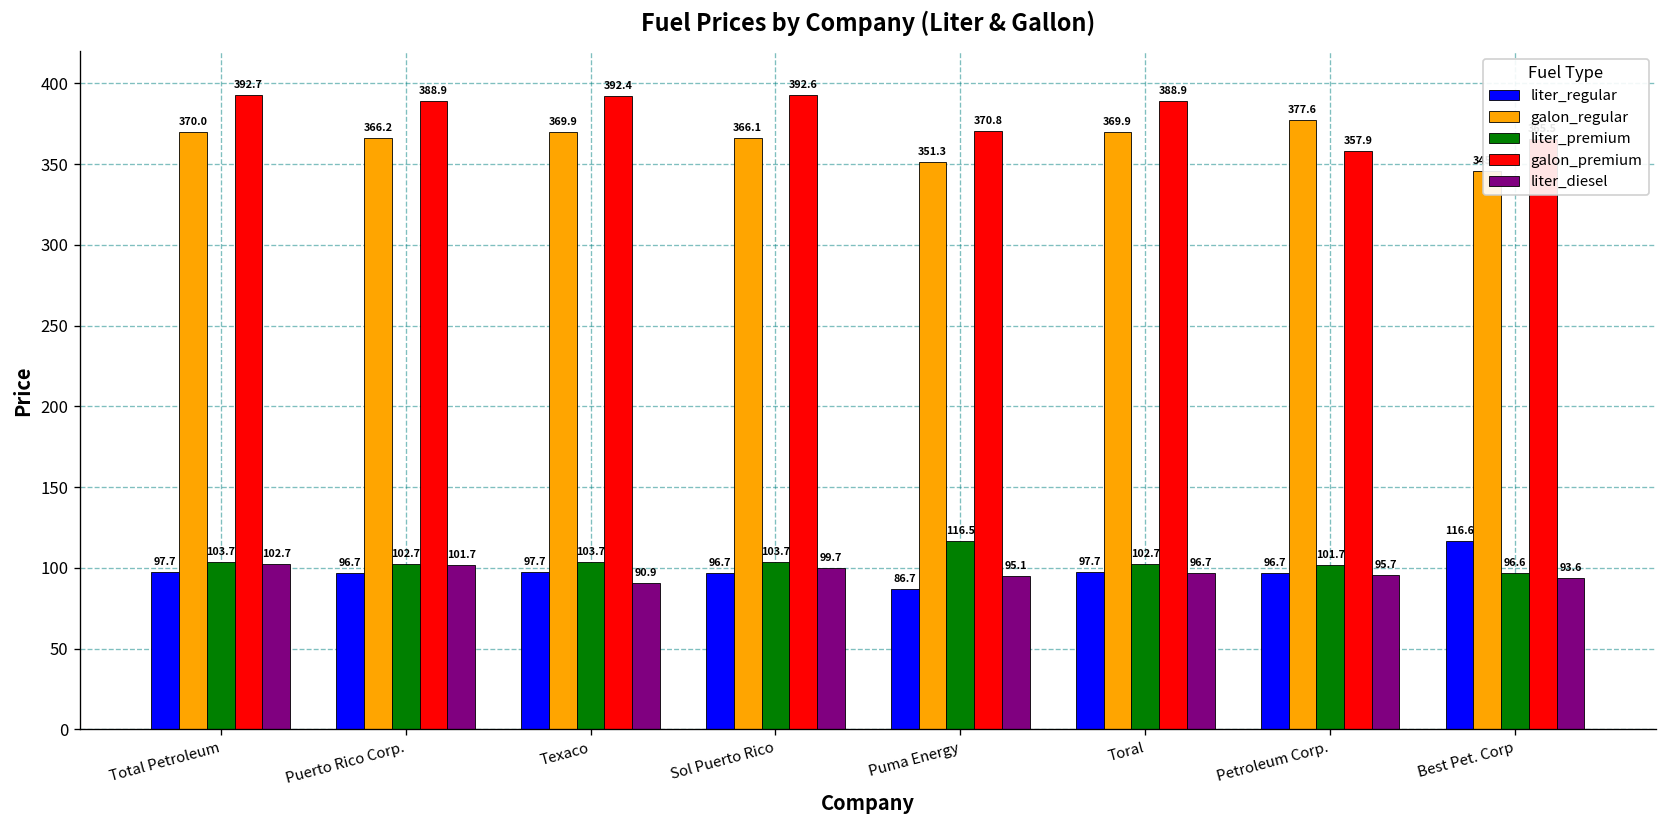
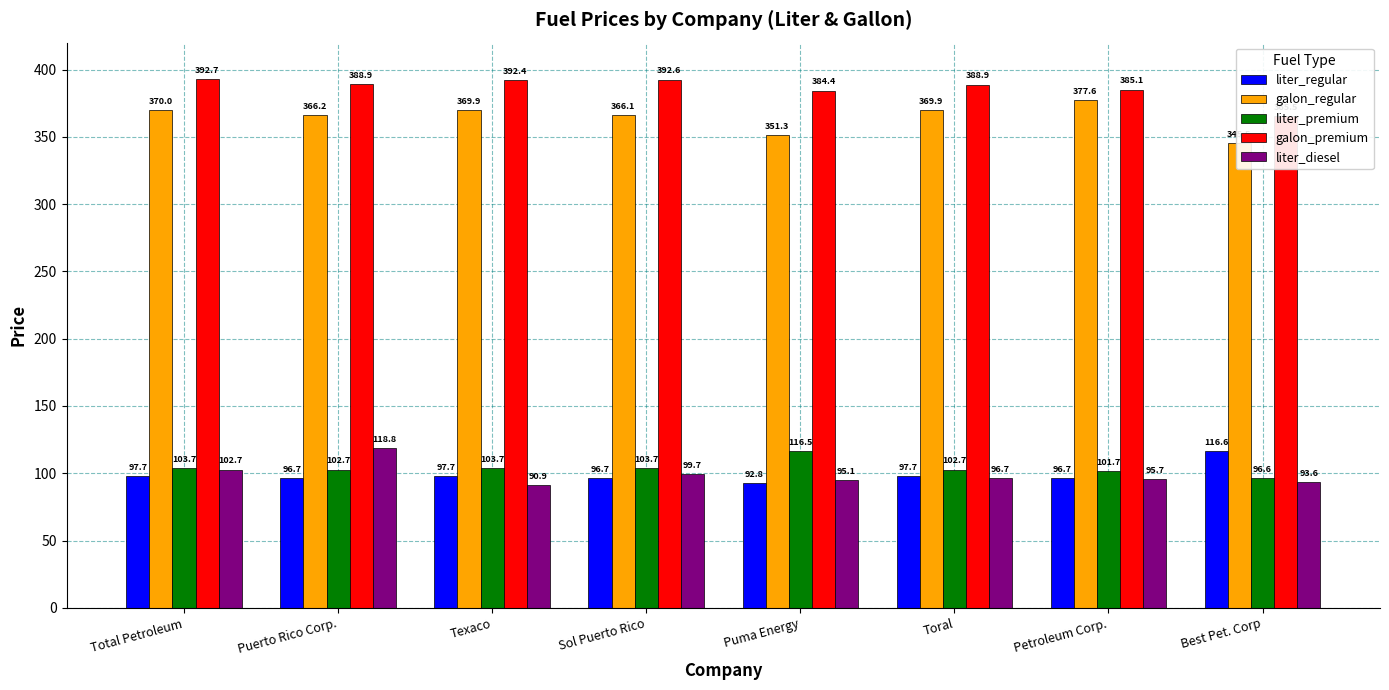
  {
    "liter_regular": {
      "Total Petroleum": 97.7,
      "Puerto Rico Corp.": 96.7,
      "Texaco": 97.7,
      "Sol Puerto Rico": 96.7,
-     "Puma Energy": 86.7,
+     "Puma Energy": 92.8,
      "Toral": 97.7,
      "Petroleum Corp.": 96.7,
      "Best Pet. Corp": 116.6
    },
    "galon_regular": {
      "Total Petroleum": 370.0,
      "Puerto Rico Corp.": 366.2,
      "Texaco": 369.9,
      "Sol Puerto Rico": 366.1,
      "Puma Energy": 351.3,
      "Toral": 369.9,
      "Petroleum Corp.": 377.6
    },
    "liter_premium": {
      "Total Petroleum": 103.7,
      "Puerto Rico Corp.": 102.7,
      "Texaco": 103.7,
      "Sol Puerto Rico": 103.7,
      "Puma Energy": 116.5,
      "Toral": 102.7,
      "Petroleum Corp.": 101.7,
      "Best Pet. Corp": 96.6
    },
    "galon_premium": {
      "Total Petroleum": 392.7,
      "Puerto Rico Corp.": 388.9,
      "Texaco": 392.4,
      "Sol Puerto Rico": 392.6,
-     "Puma Energy": 370.8,
+     "Puma Energy": 384.4,
      "Toral": 388.9,
-     "Petroleum Corp.": 357.9
+     "Petroleum Corp.": 385.1
    },
    "liter_diesel": {
      "Total Petroleum": 102.7,
-     "Puerto Rico Corp.": 101.7,
+     "Puerto Rico Corp.": 118.8,
      "Texaco": 90.9,
      "Sol Puerto Rico": 99.7,
      "Puma Energy": 95.1,
      "Toral": 96.7,
      "Petroleum Corp.": 95.7,
      "Best Pet. Corp": 93.6
    }
  }
